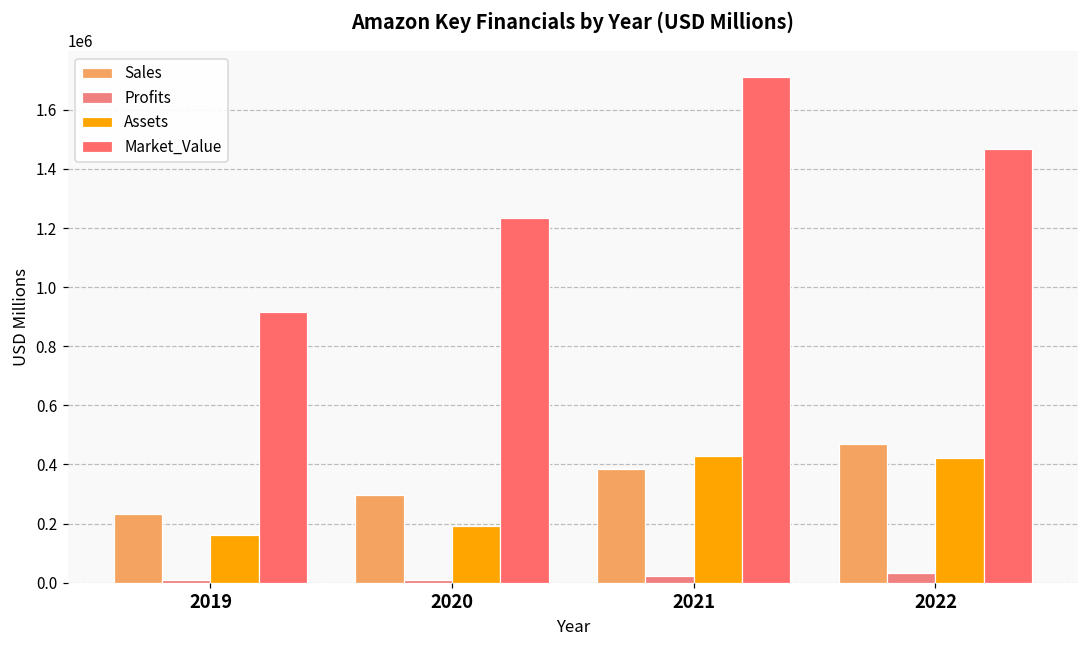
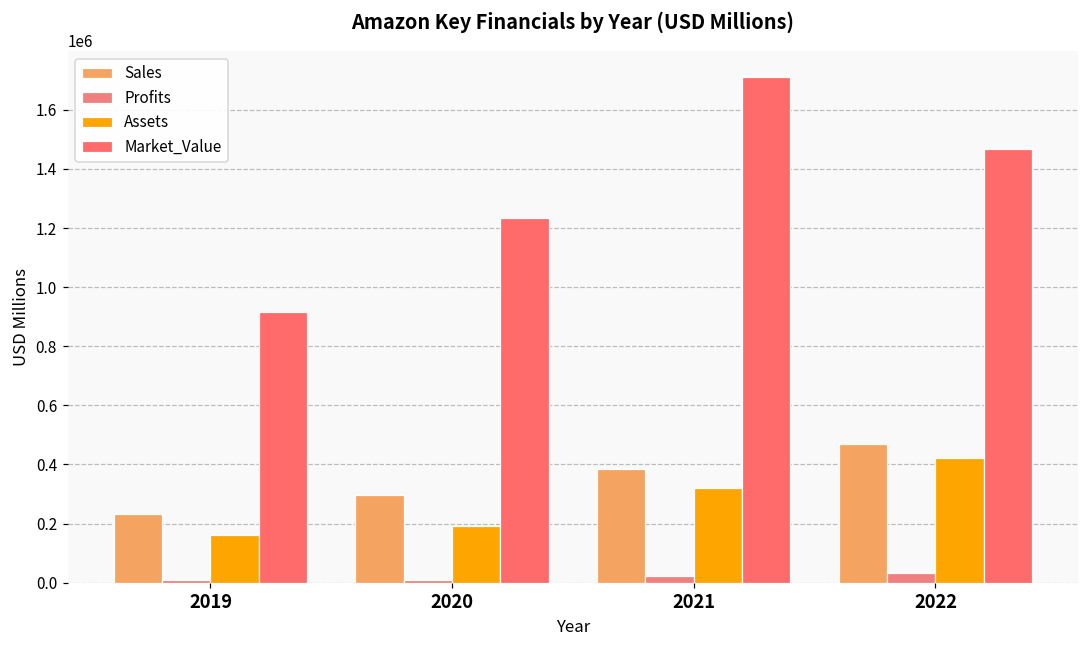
  {
    "Assets": {
      "2019": 160000,
      "2020": 190000,
-     "2021": 430000,
+     "2021": 320000,
      "2022": 420000
    }
  }
